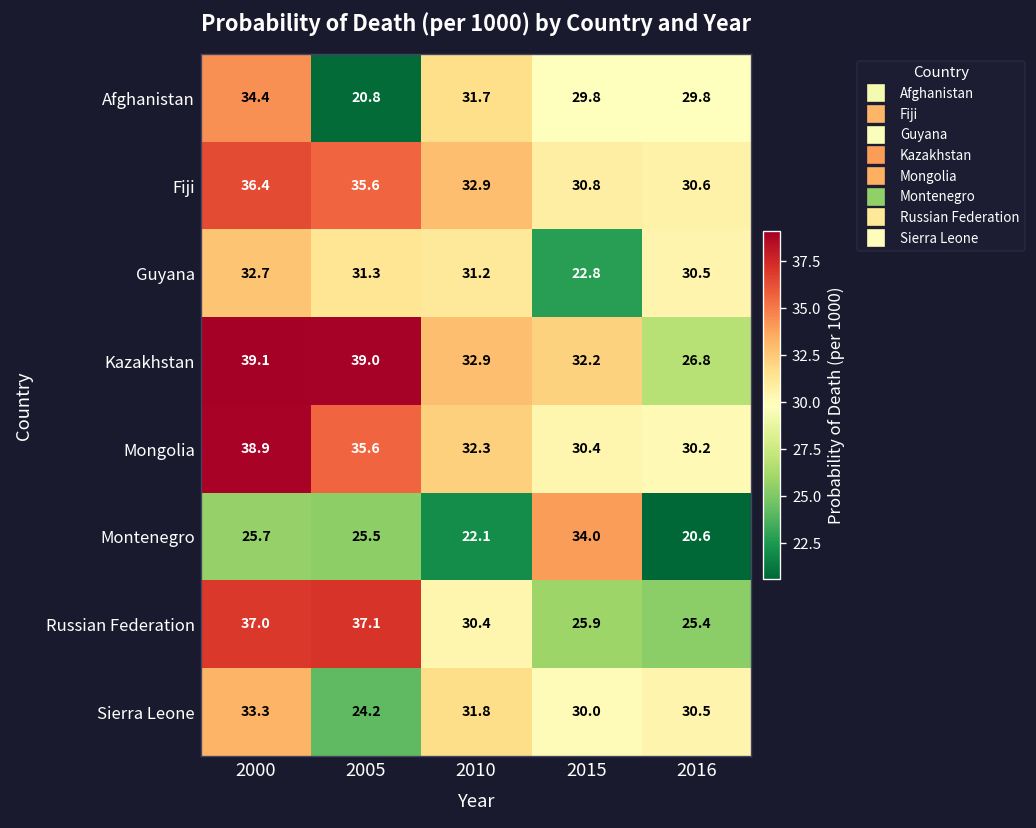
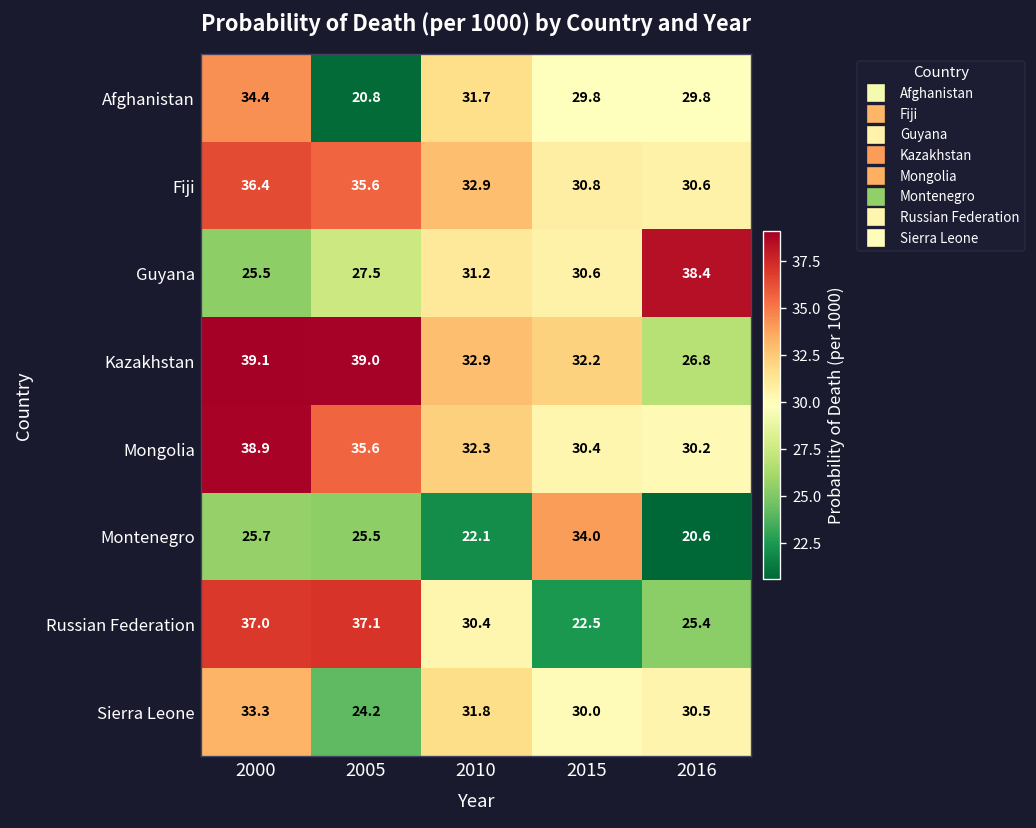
  {
    "Afghanistan": {
      "2000": 34.4,
      "2005": 20.8,
      "2010": 31.7,
      "2015": 29.8,
      "2016": 29.8
    },
    "Fiji": {
      "2000": 36.4,
      "2005": 35.6,
      "2010": 32.9,
      "2015": 30.8,
      "2016": 30.6
    },
    "Guyana": {
-     "2000": 32.7,
-     "2005": 31.3,
+     "2000": 25.5,
+     "2005": 27.5,
      "2010": 31.2,
-     "2015": 22.8,
-     "2016": 30.5
+     "2015": 30.6,
+     "2016": 38.4
    },
    "Kazakhstan": {
      "2000": 39.1,
      "2005": 39.0,
      "2010": 32.9,
      "2015": 32.2,
      "2016": 26.8
    },
    "Mongolia": {
      "2000": 38.9,
      "2005": 35.6,
      "2010": 32.3,
      "2015": 30.4,
      "2016": 30.2
    },
    "Montenegro": {
      "2000": 25.7,
      "2005": 25.5,
      "2010": 22.1,
      "2015": 34.0,
      "2016": 20.6
    },
    "Russian Federation": {
      "2000": 37.0,
      "2005": 37.1,
      "2010": 30.4,
-     "2015": 25.9,
+     "2015": 22.5,
      "2016": 25.4
    },
    "Sierra Leone": {
      "2000": 33.3,
      "2005": 24.2,
      "2010": 31.8,
      "2015": 30.0,
      "2016": 30.5
    }
  }
